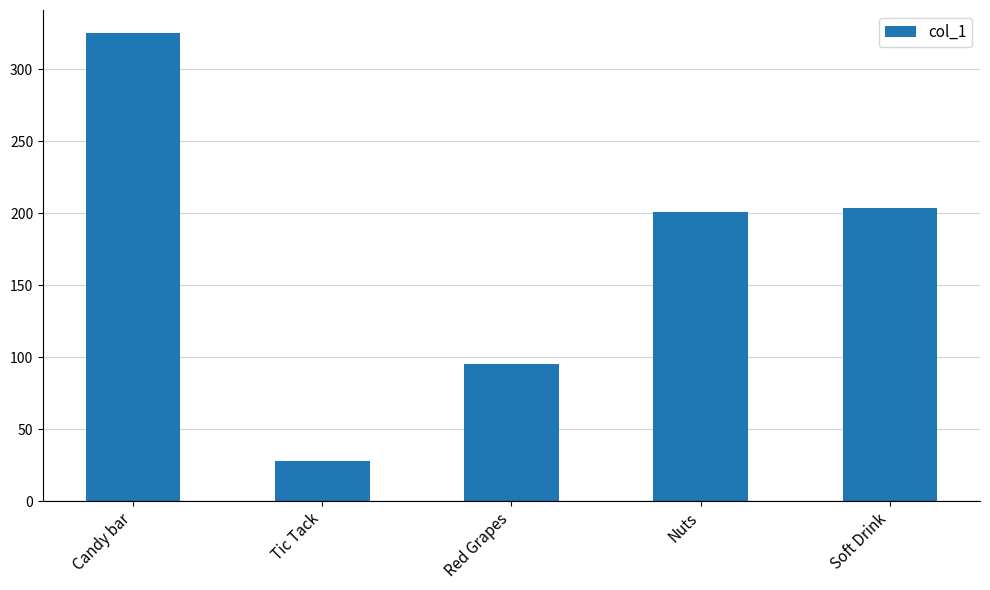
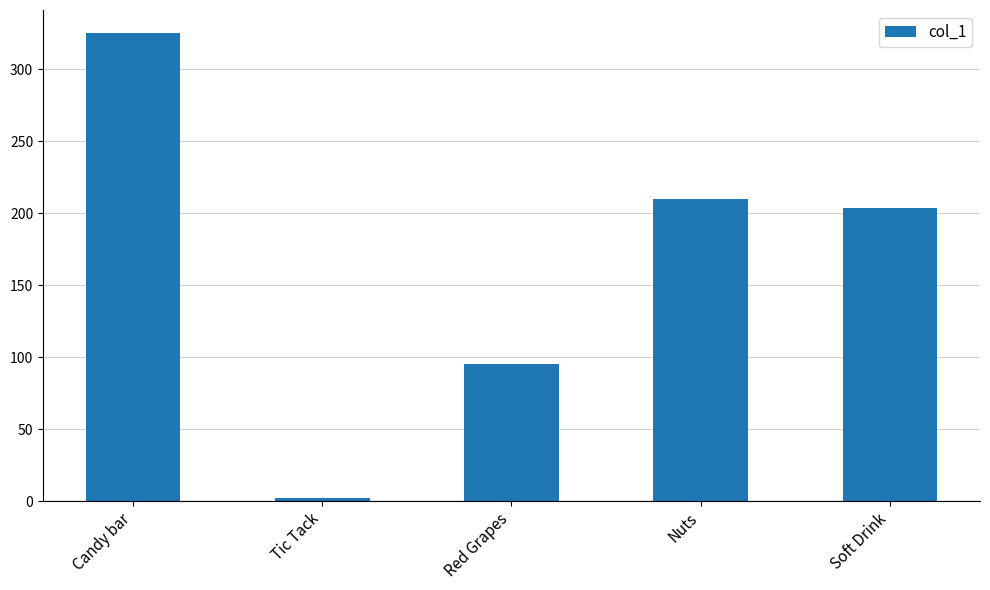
  {
    "Candy bar": 325,
-   "Tic Tack": 28,
+   "Tic Tack": 2,
    "Red Grapes": 95,
-   "Nuts": 201,
+   "Nuts": 210,
    "Soft Drink": 204
  }
